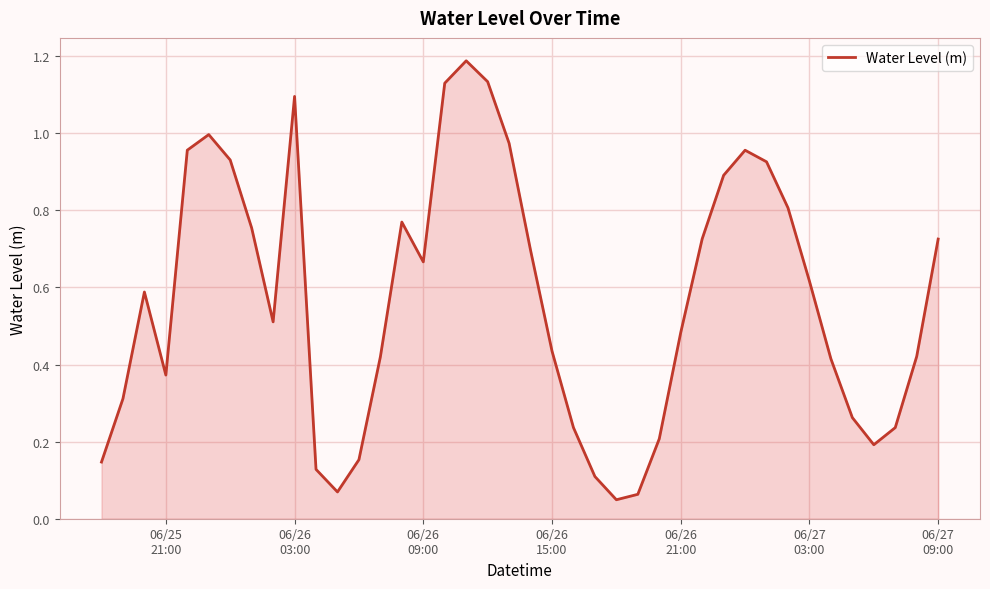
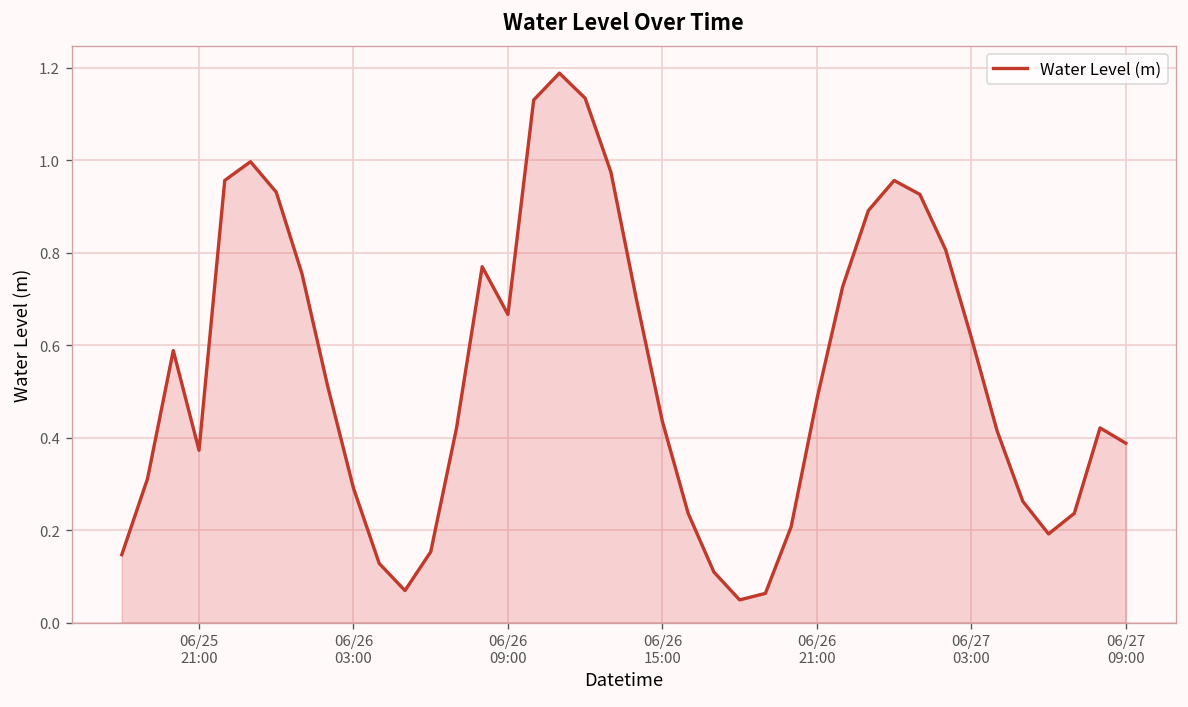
  {
    "06/25 21:00": 0.37,
-   "06/26 03:00": 1.10,
+   "06/26 03:00": 0.29,
    "06/26 09:00": 0.67,
    "06/26 15:00": 0.43,
    "06/26 21:00": 0.48,
    "06/27 03:00": 0.62,
-   "06/27 09:00": 0.73
+   "06/27 09:00": 0.39
  }
